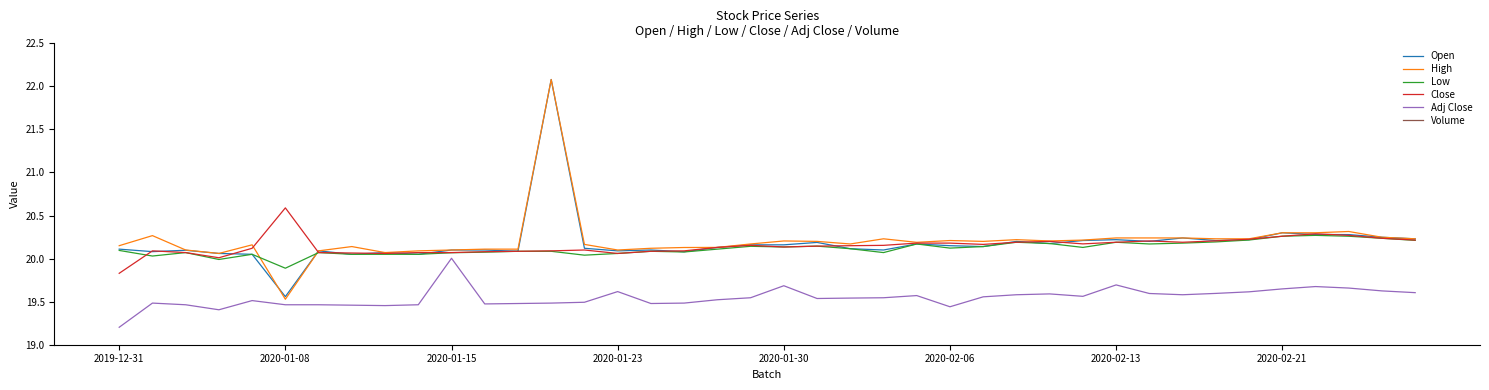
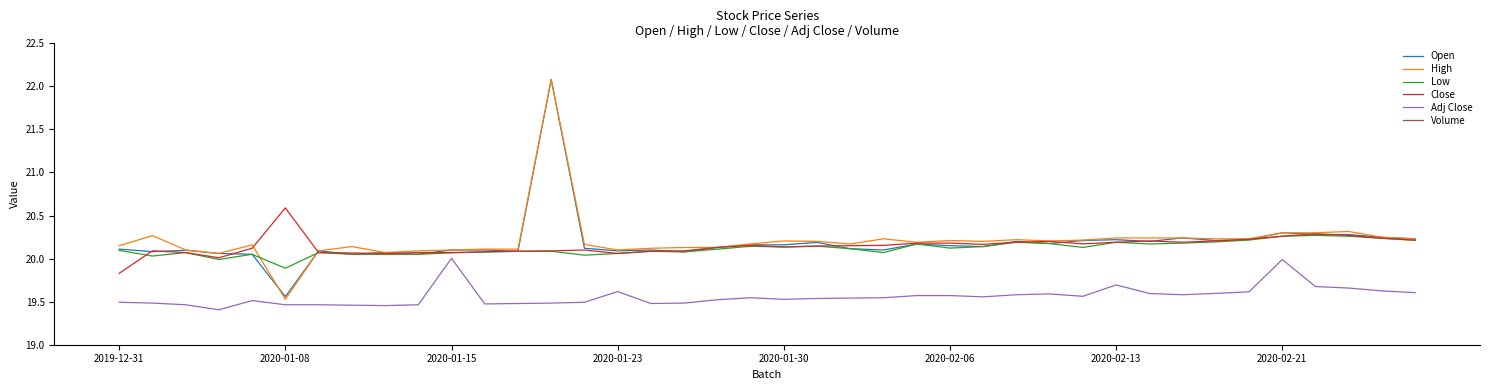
  {
    "Open": {
      "2020-01-08": 19.6
    },
    "High": {
      "2019-12-31": 20.1,
      "2020-01-08": 19.5,
      "2020-01-30": 20.2,
      "2020-02-06": 20.2
    },
    "Low": {
      "2020-01-08": 19.9
    },
    "Close": {
      "2019-12-31": 19.8,
      "2020-01-08": 20.6,
      "2020-02-06": 20.2
    },
    "Adj Close": {
-     "2019-12-31": 19.2,
+     "2019-12-31": 19.5,
      "2020-01-08": 19.5,
      "2020-01-15": 20.0,
      "2020-01-23": 19.6,
-     "2020-01-30": 19.7,
-     "2020-02-06": 19.4,
+     "2020-01-30": 19.5,
+     "2020-02-06": 19.6,
      "2020-02-13": 19.7,
-     "2020-02-21": 19.6
+     "2020-02-21": 20.0
    }
  }
